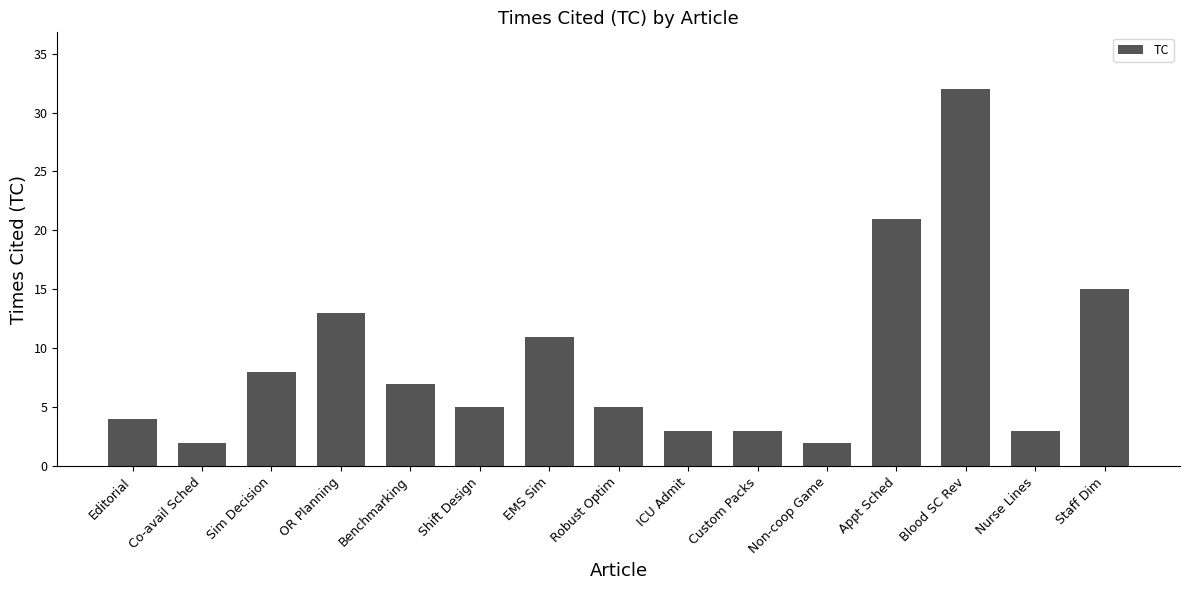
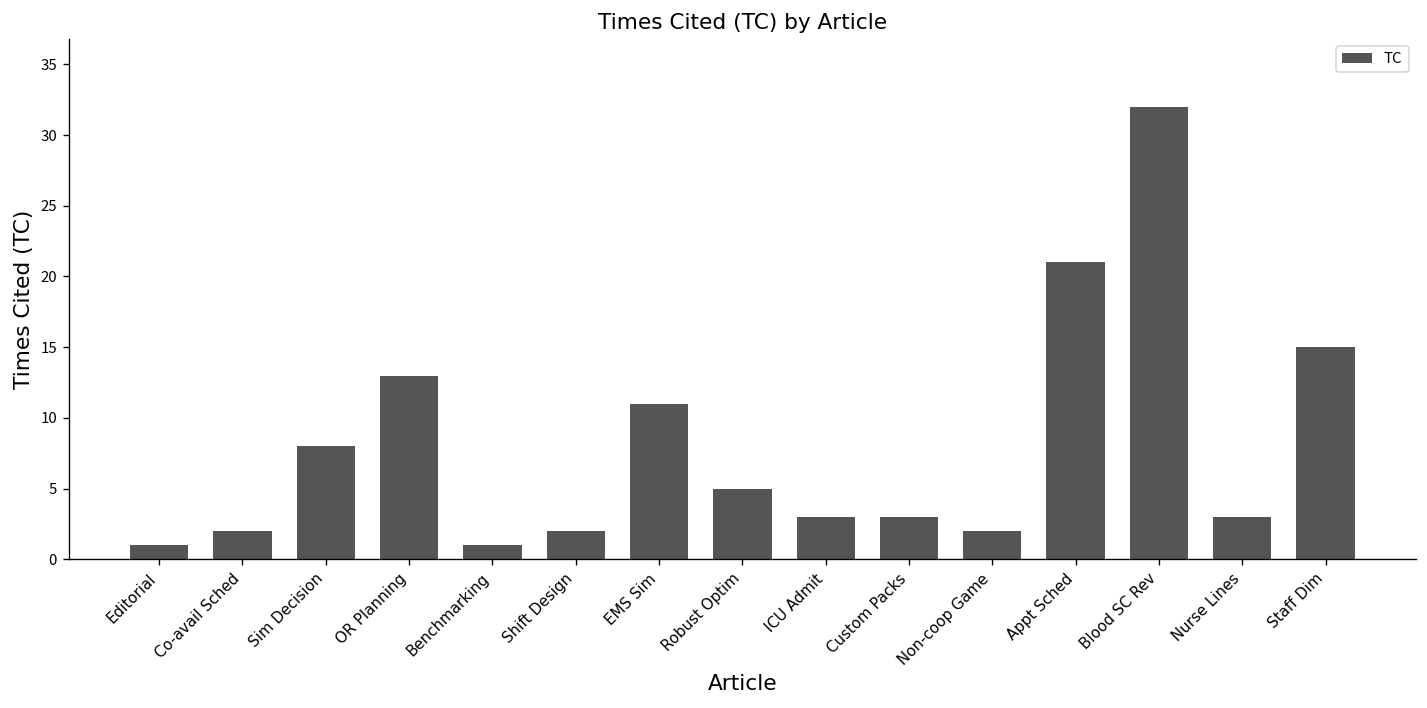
  {
-   "Editorial": 4,
+   "Editorial": 1,
    "Co-avail Sched": 2,
    "Sim Decision": 8,
    "OR Planning": 13,
-   "Benchmarking": 7,
-   "Shift Design": 5,
+   "Benchmarking": 1,
+   "Shift Design": 2,
    "EMS Sim": 11,
    "Robust Optim": 5,
    "ICU Admit": 3,
    "Custom Packs": 3,
    "Non-coop Game": 2,
    "Appt Sched": 21,
    "Blood SC Rev": 32,
    "Nurse Lines": 3,
    "Staff Dim": 15
  }
